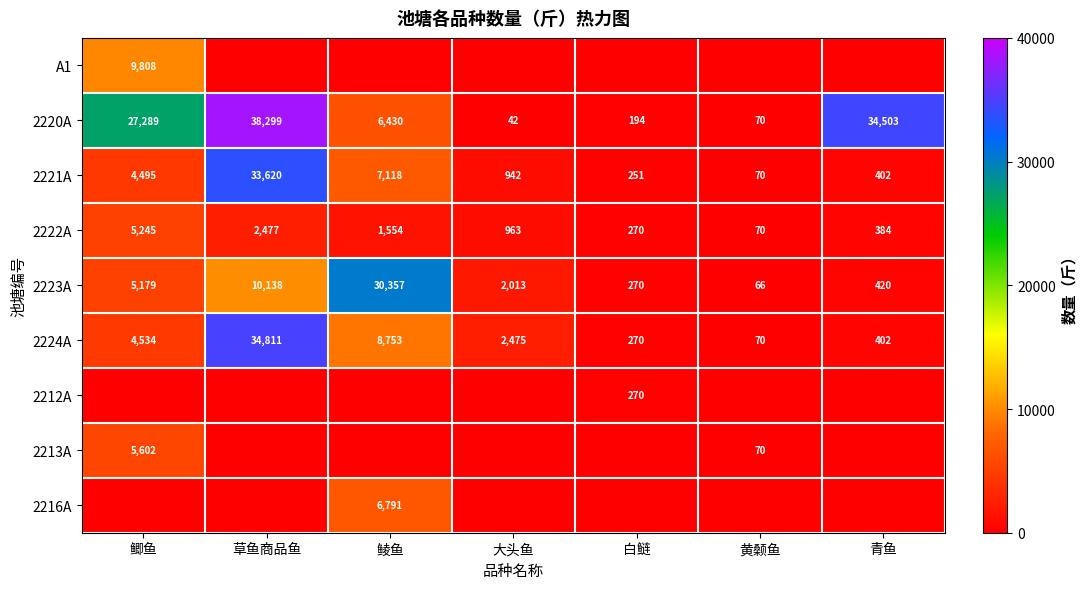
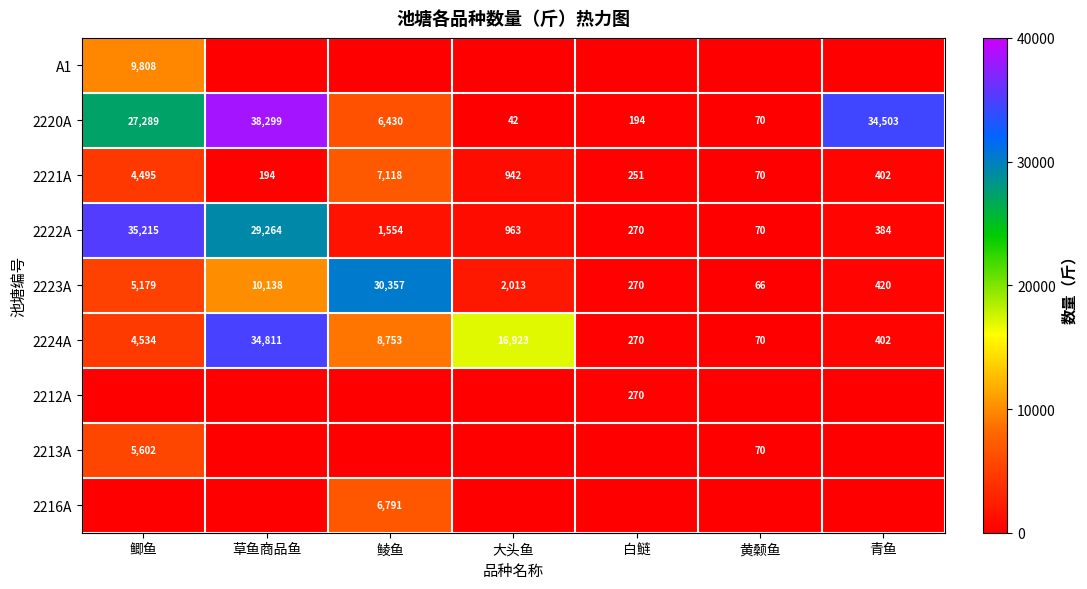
  {
    "A1": {
      "鲫鱼": "9,808"
    },
    "2220A": {
      "鲫鱼": "27,289",
      "草鱼商品鱼": "38,299",
      "鲮鱼": "6,430",
      "大头鱼": "42",
      "白鲢": "194",
      "黄颡鱼": "70",
      "青鱼": "34,503"
    },
    "2221A": {
      "鲫鱼": "4,495",
-     "草鱼商品鱼": "33,620",
+     "草鱼商品鱼": "194",
      "鲮鱼": "7,118",
      "大头鱼": "942",
      "白鲢": "251",
      "黄颡鱼": "70",
      "青鱼": "402"
    },
    "2222A": {
-     "鲫鱼": "5,245",
-     "草鱼商品鱼": "2,477",
+     "鲫鱼": "35,215",
+     "草鱼商品鱼": "29,264",
      "鲮鱼": "1,554",
      "大头鱼": "963",
      "白鲢": "270",
      "黄颡鱼": "70",
      "青鱼": "384"
    },
    "2223A": {
      "鲫鱼": "5,179",
      "草鱼商品鱼": "10,138",
      "鲮鱼": "30,357",
      "大头鱼": "2,013",
      "白鲢": "270",
      "黄颡鱼": "66",
      "青鱼": "420"
    },
    "2224A": {
      "鲫鱼": "4,534",
      "草鱼商品鱼": "34,811",
      "鲮鱼": "8,753",
-     "大头鱼": "2,475",
+     "大头鱼": "16,923",
      "白鲢": "270",
      "黄颡鱼": "70",
      "青鱼": "402"
    },
    "2212A": {
      "白鲢": "270"
    },
    "2213A": {
      "鲫鱼": "5,602",
      "黄颡鱼": "70"
    },
    "2216A": {
      "鲮鱼": "6,791"
    }
  }
